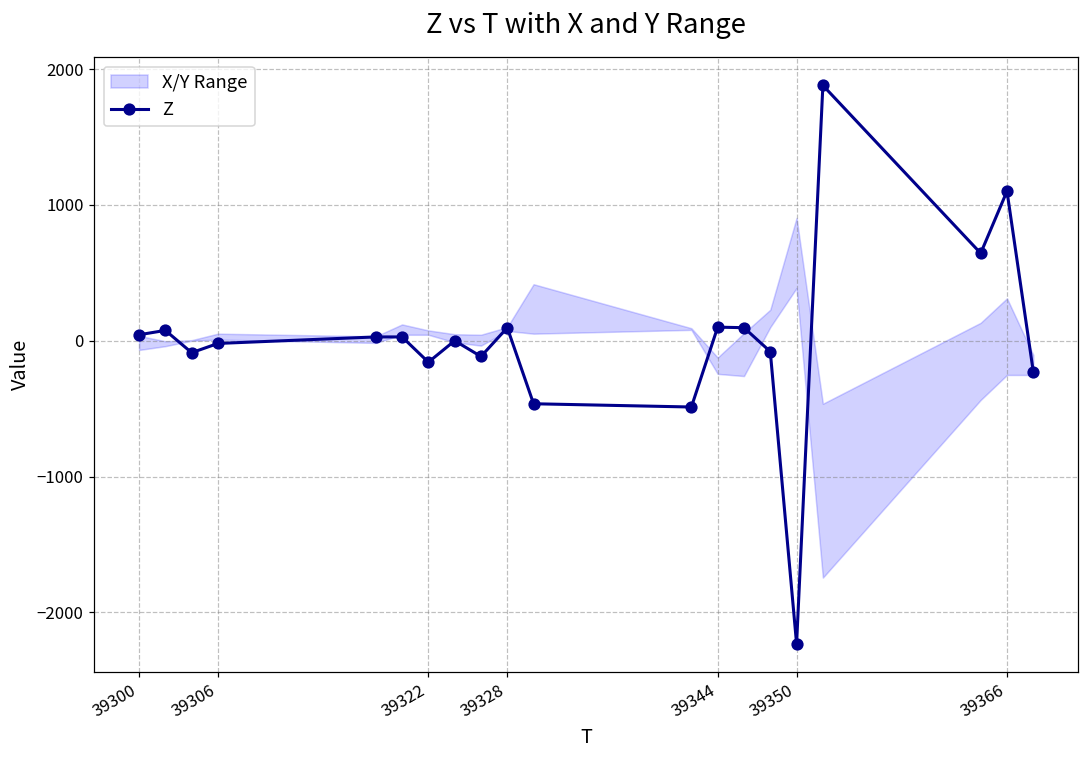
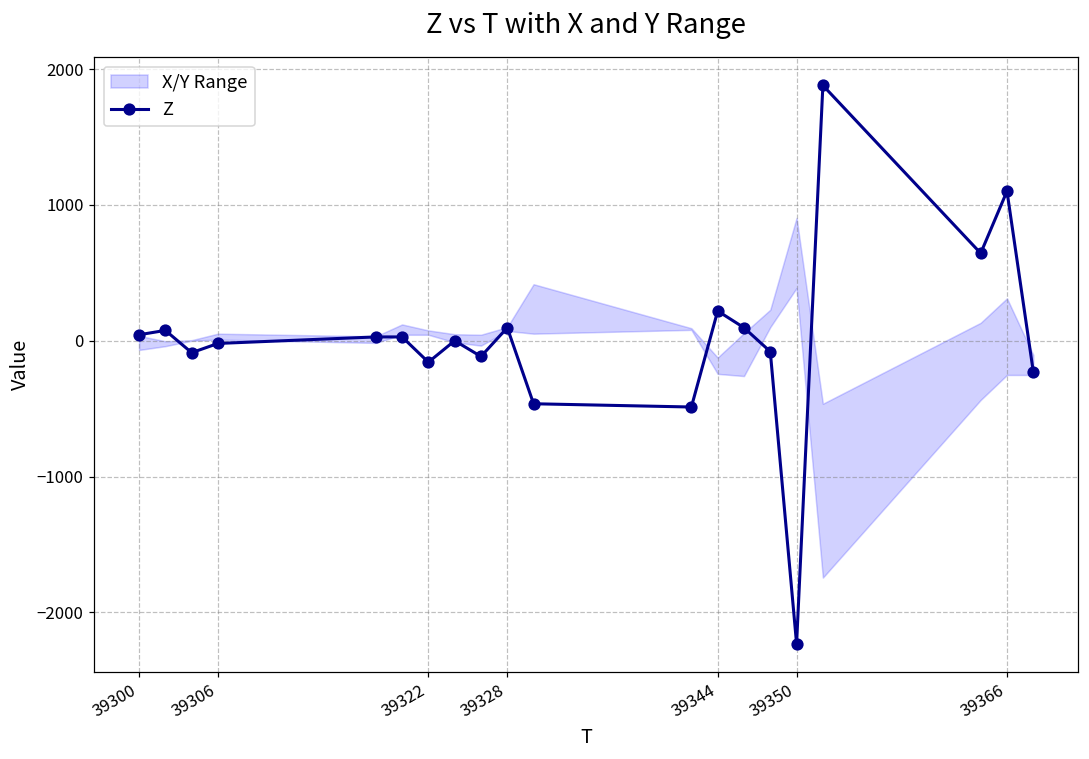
  {
    "Z": {
      "39306": -20,
      "39322": -160,
-     "39344": 100,
+     "39344": 220,
      "39350": -2230,
      "39366": 1100
    }
  }
